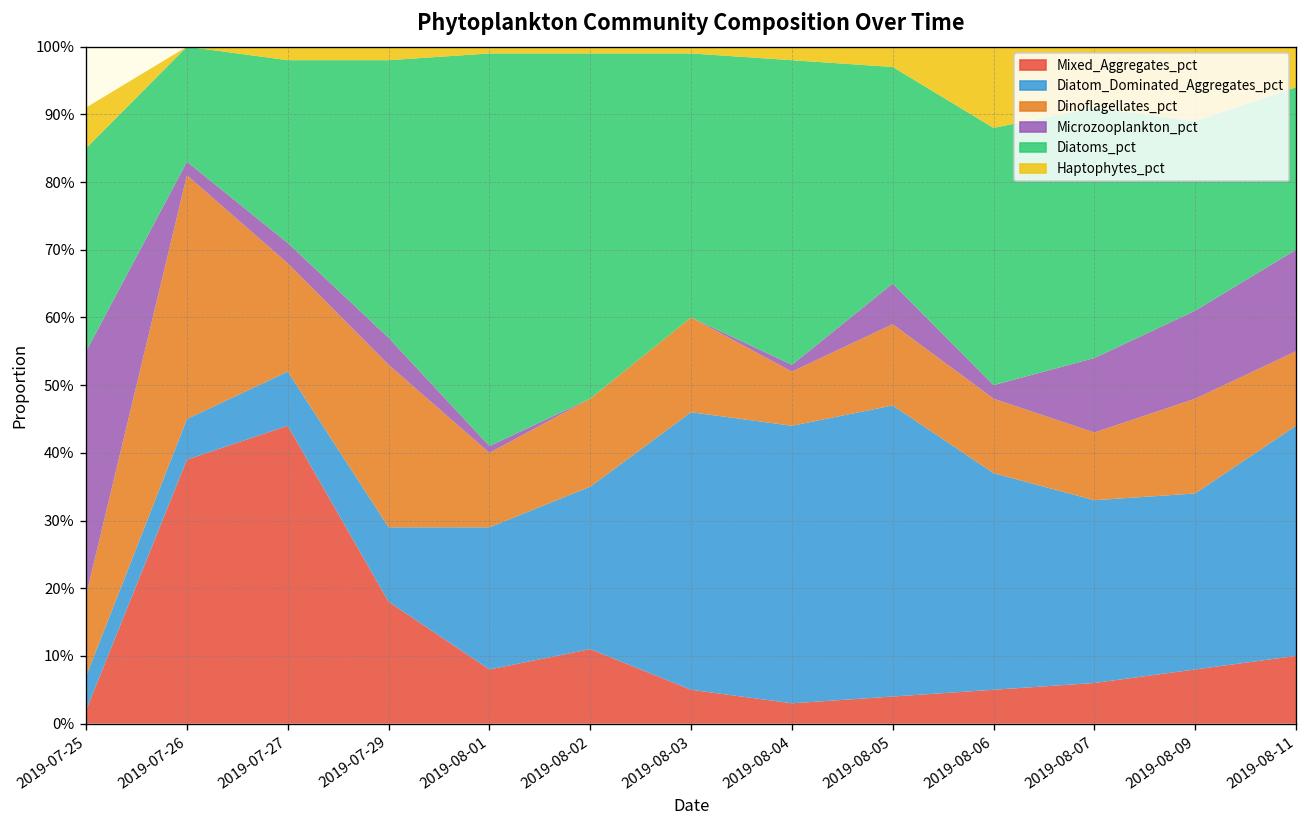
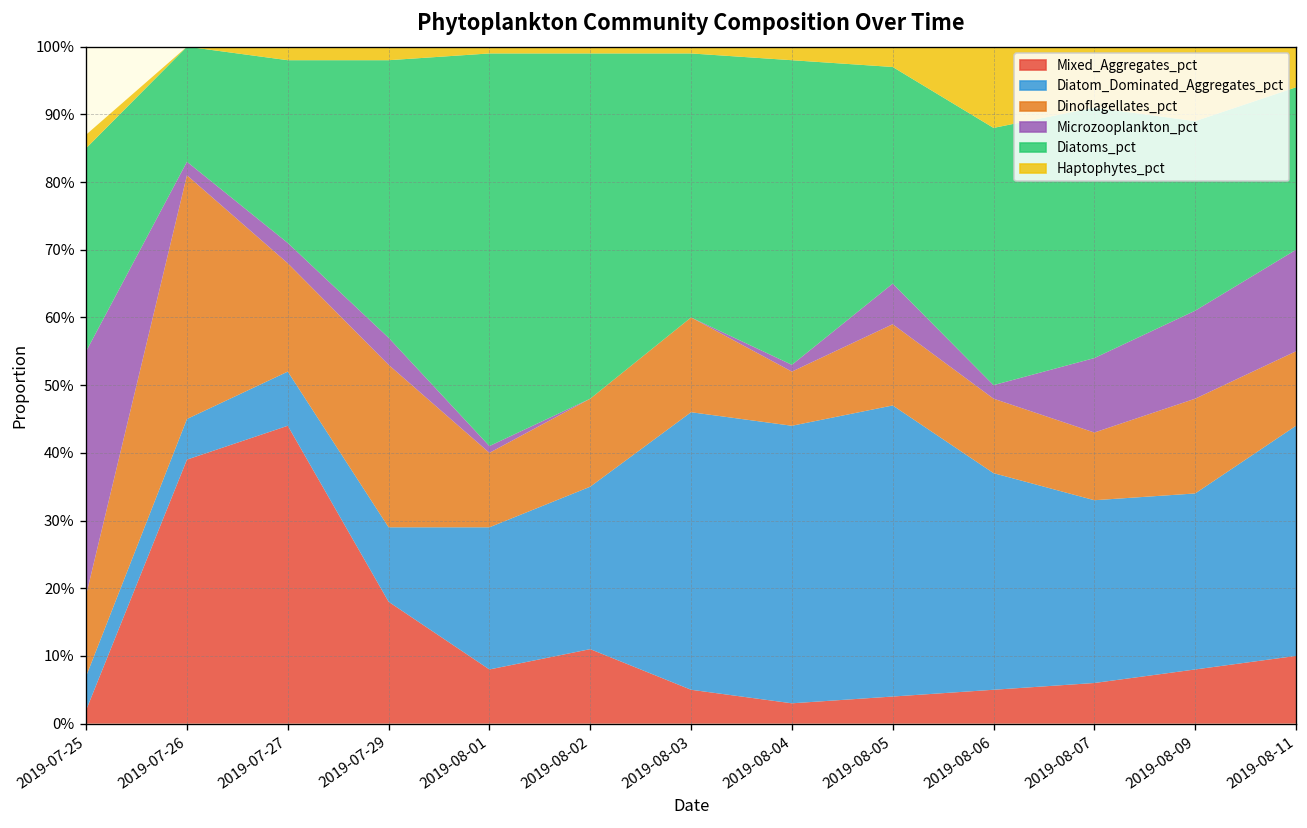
  {
    "Diatom_Dominated_Aggregates_pct": {
      "2019-07-25": "5%",
      "2019-07-26": "6%",
      "2019-07-27": "8%",
      "2019-07-29": "11%",
      "2019-08-01": "21%",
      "2019-08-02": "24%",
      "2019-08-03": "41%",
      "2019-08-04": "41%",
      "2019-08-05": "43%",
      "2019-08-06": "32%",
      "2019-08-07": "27%",
      "2019-08-09": "26%",
      "2019-08-11": "34%"
    },
    "Microzooplankton_pct": {
      "2019-07-25": "36%",
      "2019-07-26": "2%",
      "2019-07-27": "3%",
      "2019-07-29": "4%",
      "2019-08-01": "1%",
      "2019-08-04": "1%",
      "2019-08-05": "6%",
      "2019-08-06": "2%",
      "2019-08-07": "11%",
      "2019-08-09": "13%",
      "2019-08-11": "15%"
    },
    "Diatoms_pct": {
      "2019-07-25": "30%",
      "2019-07-27": "27%",
      "2019-07-29": "41%",
      "2019-08-01": "58%",
      "2019-08-02": "51%",
      "2019-08-03": "39%",
      "2019-08-04": "45%",
      "2019-08-05": "32%",
      "2019-08-06": "38%",
      "2019-08-11": "24%"
    },
    "Haptophytes_pct": {
-     "2019-07-25": "6%",
+     "2019-07-25": "2%",
      "2019-07-27": "2%",
      "2019-07-29": "2%",
      "2019-08-01": "1%",
      "2019-08-02": "1%",
      "2019-08-03": "1%",
      "2019-08-04": "2%",
      "2019-08-05": "3%",
      "2019-08-06": "12%",
      "2019-08-07": "9%",
      "2019-08-09": "11%",
      "2019-08-11": "6%"
    }
  }
